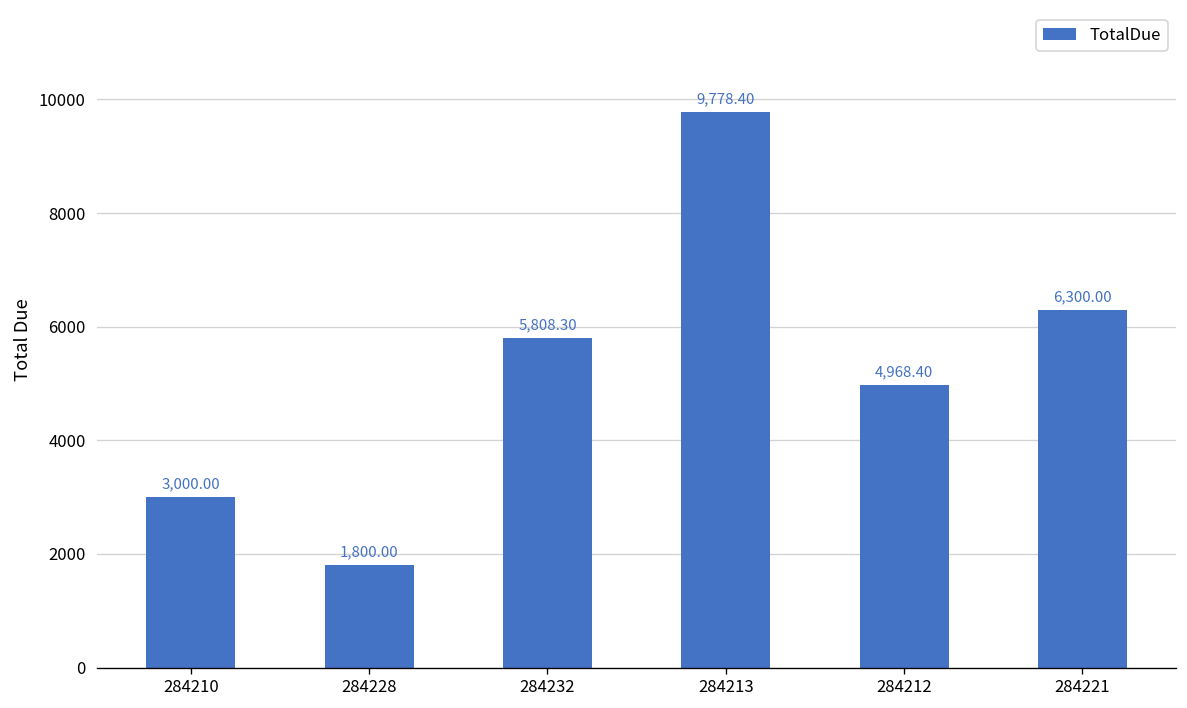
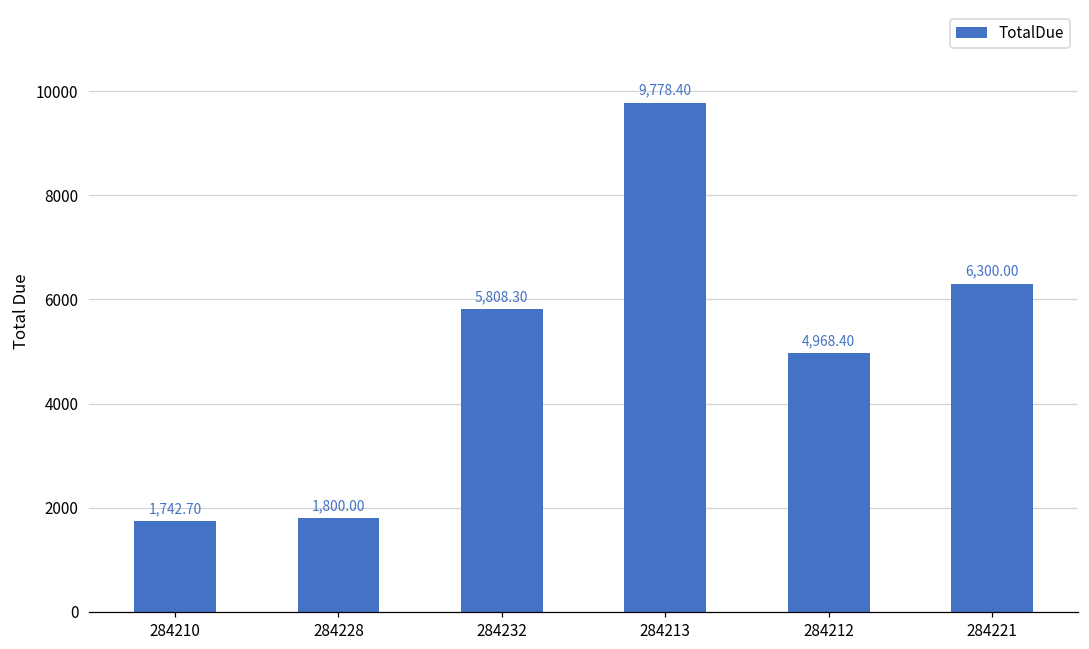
  {
-   "284210": "3,000.00",
+   "284210": "1,742.70",
    "284228": "1,800.00",
    "284232": "5,808.30",
    "284213": "9,778.40",
    "284212": "4,968.40",
    "284221": "6,300.00"
  }
